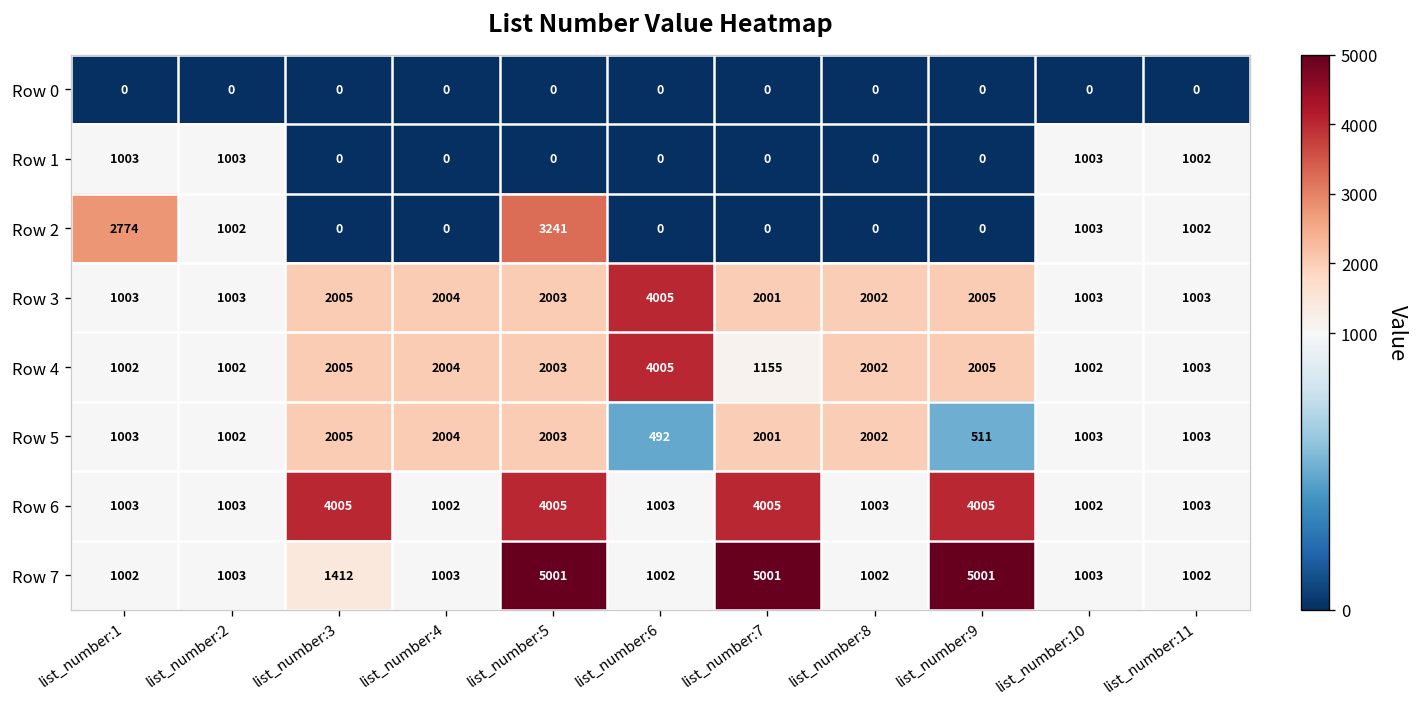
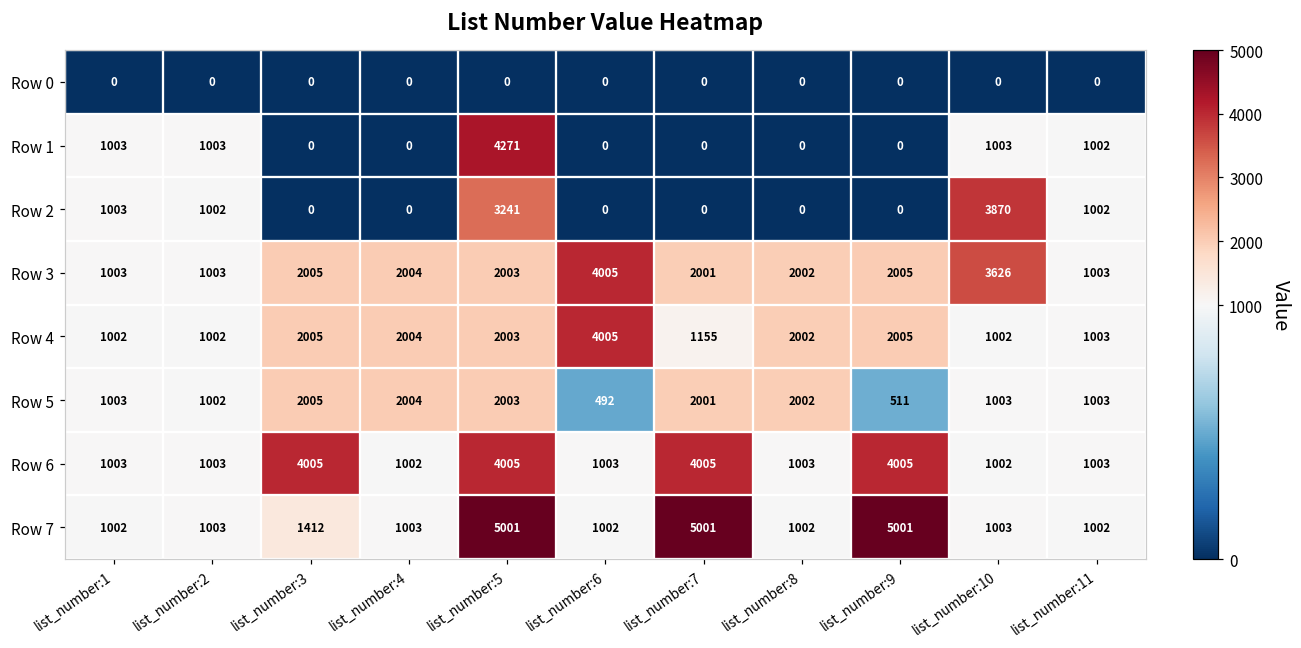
  {
    "Row 0": {
      "list_number:1": 0,
      "list_number:2": 0,
      "list_number:3": 0,
      "list_number:4": 0,
      "list_number:5": 0,
      "list_number:6": 0,
      "list_number:7": 0,
      "list_number:8": 0,
      "list_number:9": 0,
      "list_number:10": 0,
      "list_number:11": 0
    },
    "Row 1": {
      "list_number:1": 1003,
      "list_number:2": 1003,
      "list_number:3": 0,
      "list_number:4": 0,
-     "list_number:5": 0,
+     "list_number:5": 4271,
      "list_number:6": 0,
      "list_number:7": 0,
      "list_number:8": 0,
      "list_number:9": 0,
      "list_number:10": 1003,
      "list_number:11": 1002
    },
    "Row 2": {
-     "list_number:1": 2774,
+     "list_number:1": 1003,
      "list_number:2": 1002,
      "list_number:3": 0,
      "list_number:4": 0,
      "list_number:5": 3241,
      "list_number:6": 0,
      "list_number:7": 0,
      "list_number:8": 0,
      "list_number:9": 0,
-     "list_number:10": 1003,
+     "list_number:10": 3870,
      "list_number:11": 1002
    },
    "Row 3": {
      "list_number:1": 1003,
      "list_number:2": 1003,
      "list_number:3": 2005,
      "list_number:4": 2004,
      "list_number:5": 2003,
      "list_number:6": 4005,
      "list_number:7": 2001,
      "list_number:8": 2002,
      "list_number:9": 2005,
-     "list_number:10": 1003,
+     "list_number:10": 3626,
      "list_number:11": 1003
    },
    "Row 4": {
      "list_number:1": 1002,
      "list_number:2": 1002,
      "list_number:3": 2005,
      "list_number:4": 2004,
      "list_number:5": 2003,
      "list_number:6": 4005,
      "list_number:7": 1155,
      "list_number:8": 2002,
      "list_number:9": 2005,
      "list_number:10": 1002,
      "list_number:11": 1003
    },
    "Row 5": {
      "list_number:1": 1003,
      "list_number:2": 1002,
      "list_number:3": 2005,
      "list_number:4": 2004,
      "list_number:5": 2003,
      "list_number:6": 492,
      "list_number:7": 2001,
      "list_number:8": 2002,
      "list_number:9": 511,
      "list_number:10": 1003,
      "list_number:11": 1003
    },
    "Row 6": {
      "list_number:1": 1003,
      "list_number:2": 1003,
      "list_number:3": 4005,
      "list_number:4": 1002,
      "list_number:5": 4005,
      "list_number:6": 1003,
      "list_number:7": 4005,
      "list_number:8": 1003,
      "list_number:9": 4005,
      "list_number:10": 1002,
      "list_number:11": 1003
    },
    "Row 7": {
      "list_number:1": 1002,
      "list_number:2": 1003,
      "list_number:3": 1412,
      "list_number:4": 1003,
      "list_number:5": 5001,
      "list_number:6": 1002,
      "list_number:7": 5001,
      "list_number:8": 1002,
      "list_number:9": 5001,
      "list_number:10": 1003,
      "list_number:11": 1002
    }
  }
